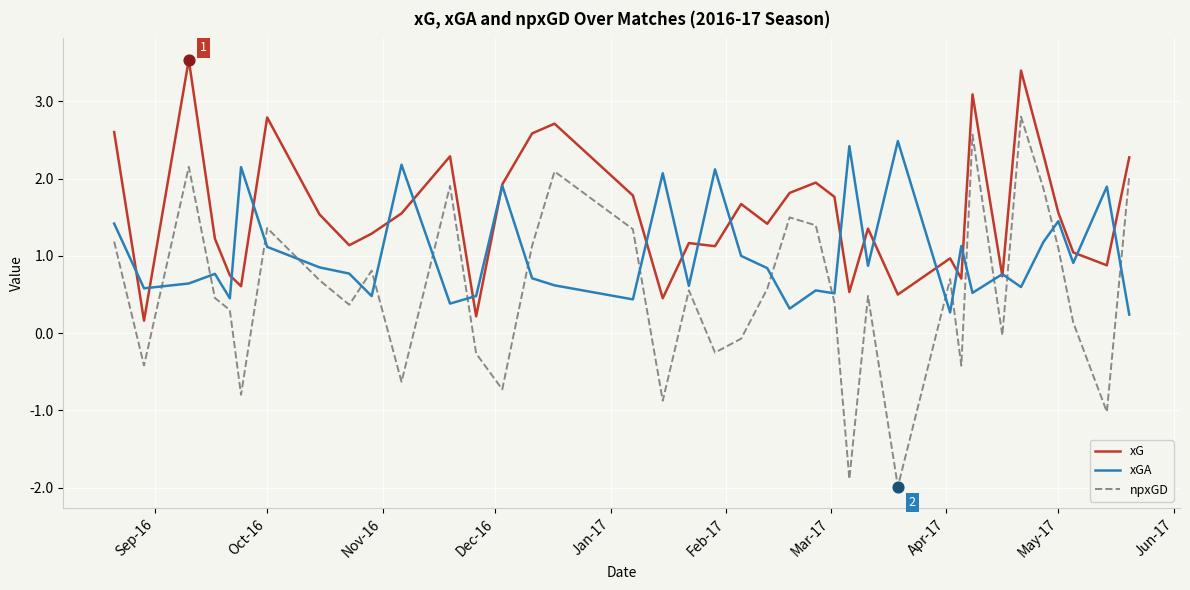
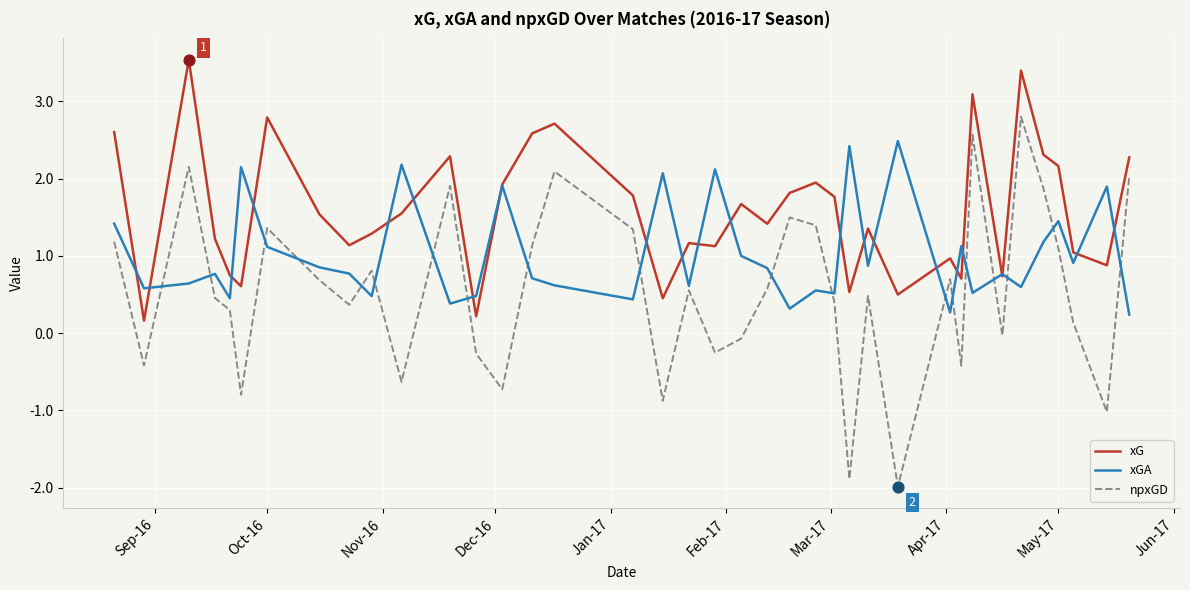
  {
    "xG": {
      "Oct-16": 2.8,
-     "May-17": 1.6
+     "May-17": 2.2
    },
    "xGA": {
      "Oct-16": 1.1,
      "May-17": 1.4
    },
    "npxGD": {
      "Oct-16": 1.4,
      "May-17": 1.1
    }
  }
